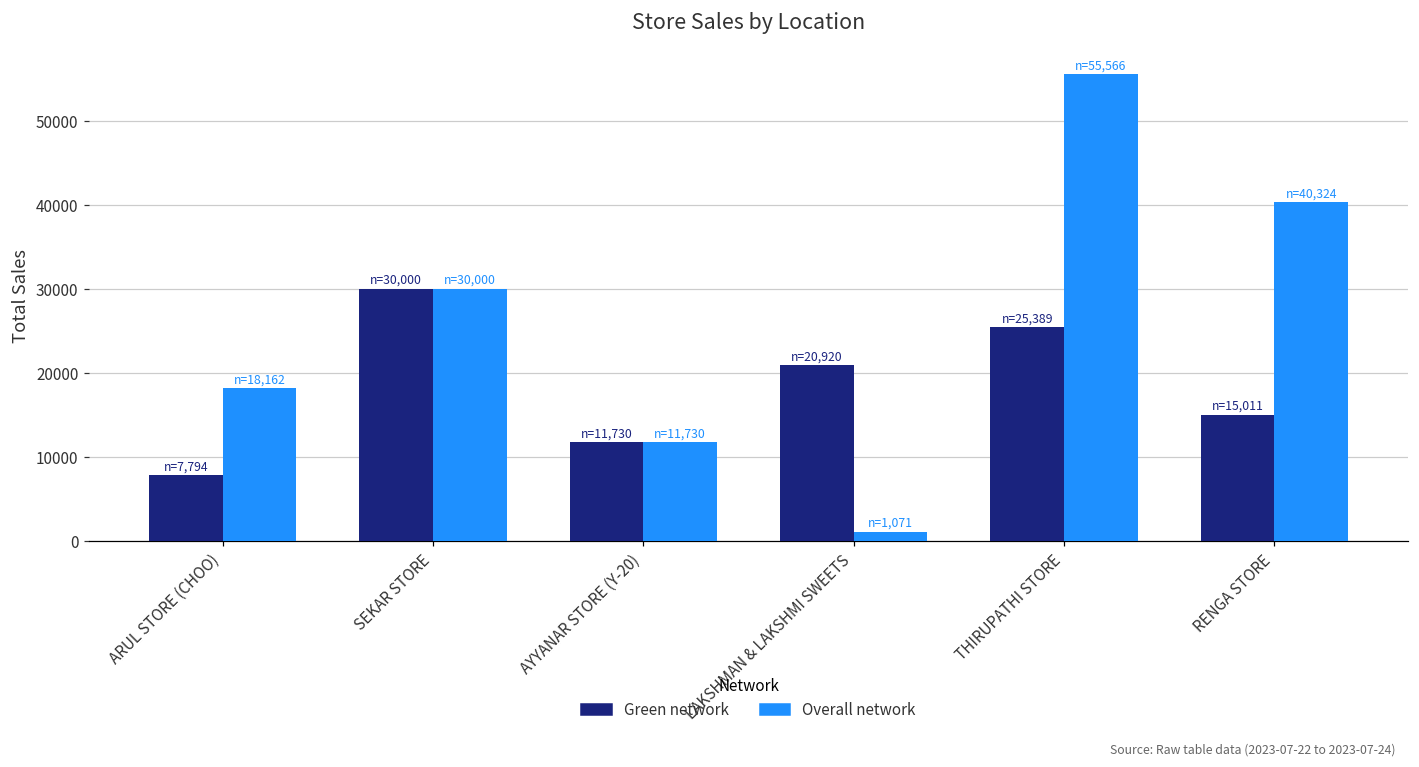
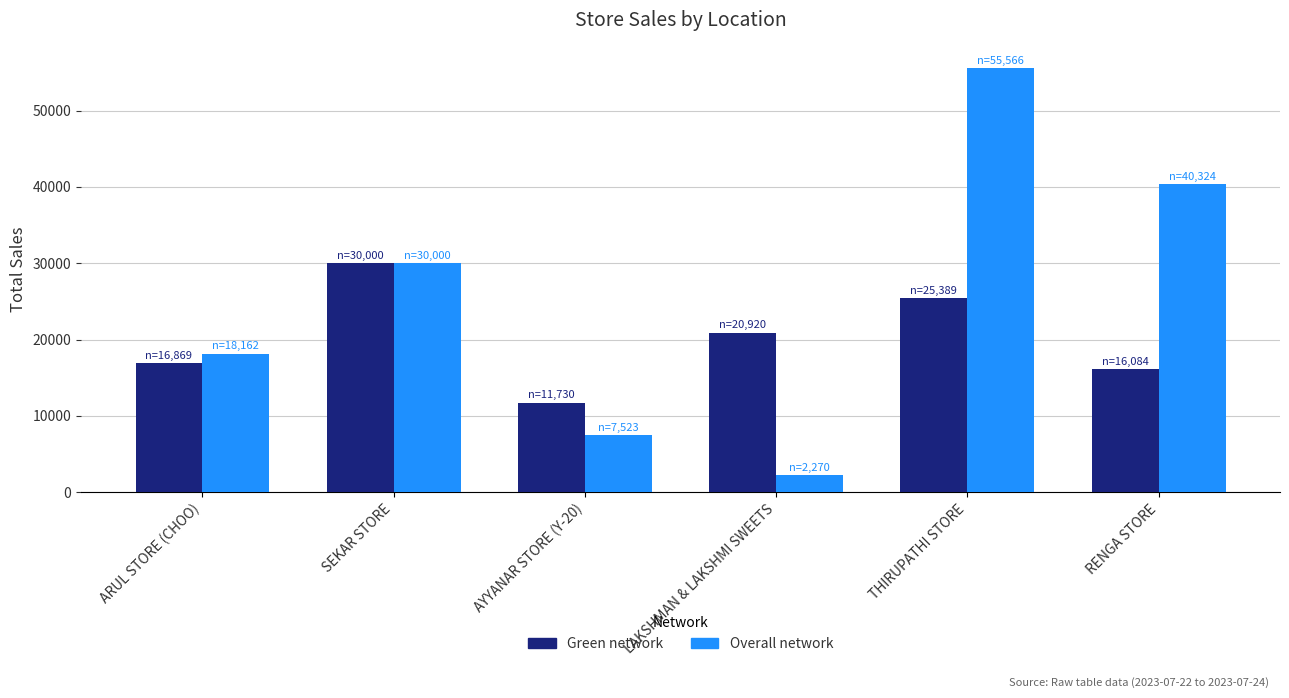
  {
    "Green network": {
-     "ARUL STORE (CHOO)": "7,794",
+     "ARUL STORE (CHOO)": "16,869",
      "SEKAR STORE": "30,000",
      "AYYANAR STORE (Y-20)": "11,730",
      "LAKSHMAN & LAKSHMI SWEETS": "20,920",
      "THIRUPATHI STORE": "25,389",
-     "RENGA STORE": "15,011"
+     "RENGA STORE": "16,084"
    },
    "Overall network": {
      "ARUL STORE (CHOO)": "18,162",
      "SEKAR STORE": "30,000",
-     "AYYANAR STORE (Y-20)": "11,730",
-     "LAKSHMAN & LAKSHMI SWEETS": "1,071",
+     "AYYANAR STORE (Y-20)": "7,523",
+     "LAKSHMAN & LAKSHMI SWEETS": "2,270",
      "THIRUPATHI STORE": "55,566",
      "RENGA STORE": "40,324"
    }
  }
